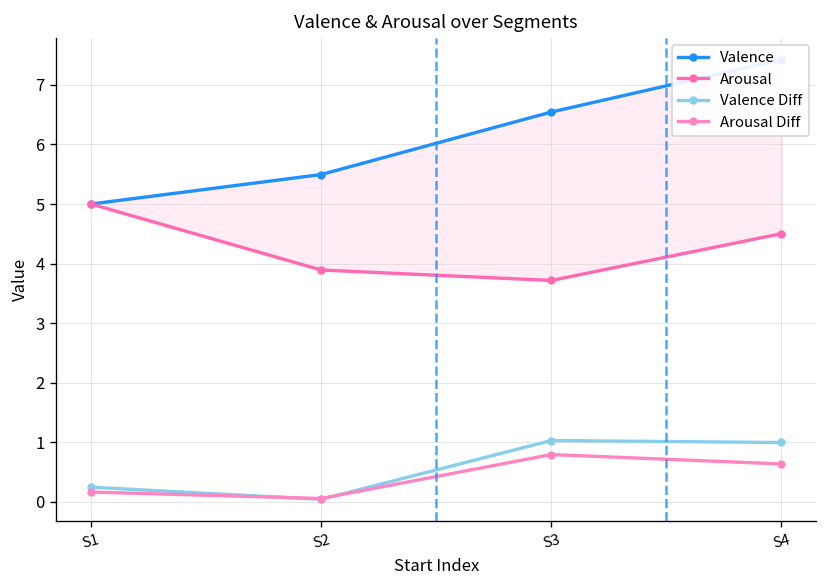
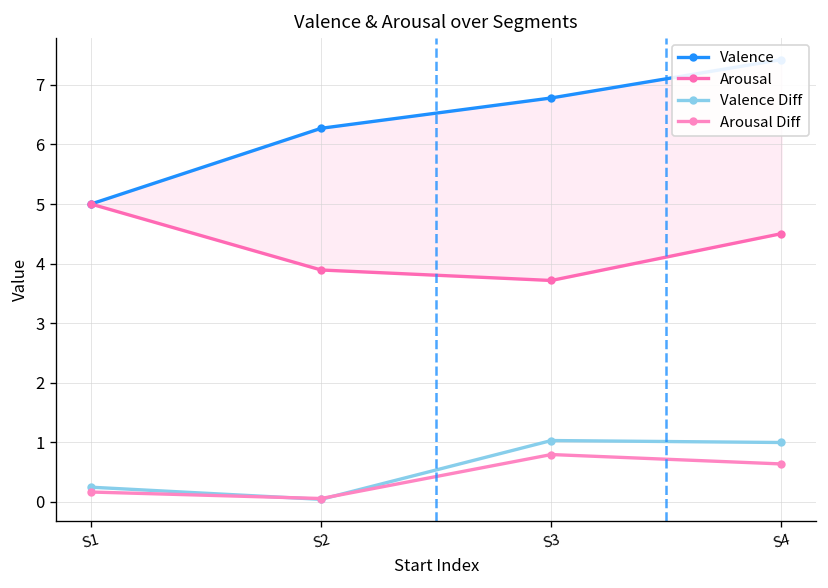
  {
    "Valence": {
-     "S2": 5.5,
-     "S3": 6.5
+     "S2": 6.3,
+     "S3": 6.8
    },
    "Valence Diff": {
      "S1": 0.2,
      "S3": 1.0,
      "S4": 1.0
    }
  }
